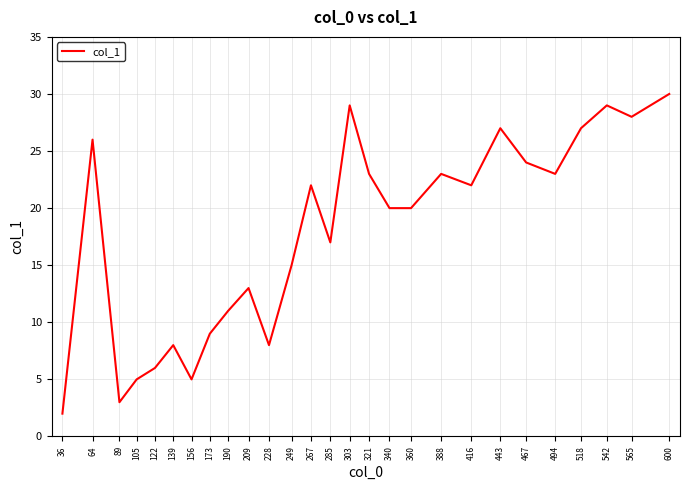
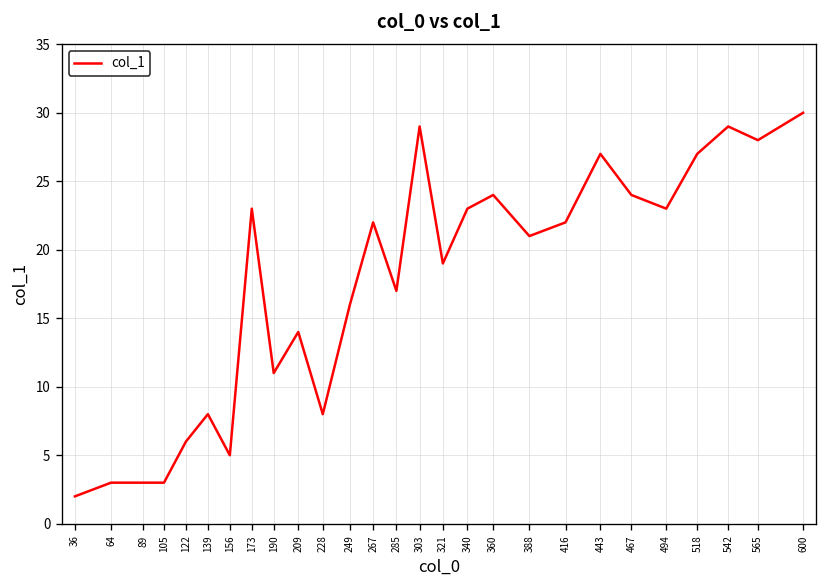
  {
    "36": 2,
-   "64": 26,
+   "64": 3,
    "89": 3,
-   "105": 5,
+   "105": 3,
    "122": 6,
    "139": 8,
    "156": 5,
-   "173": 9,
+   "173": 23,
    "190": 11,
-   "209": 13,
+   "209": 14,
    "228": 8,
-   "249": 15,
+   "249": 16,
    "267": 22,
    "285": 17,
    "303": 29,
-   "321": 23,
-   "340": 20,
-   "360": 20,
-   "388": 23,
+   "321": 19,
+   "340": 23,
+   "360": 24,
+   "388": 21,
    "416": 22,
    "443": 27,
    "467": 24,
    "494": 23,
    "518": 27,
    "542": 29,
    "565": 28,
    "600": 30
  }
